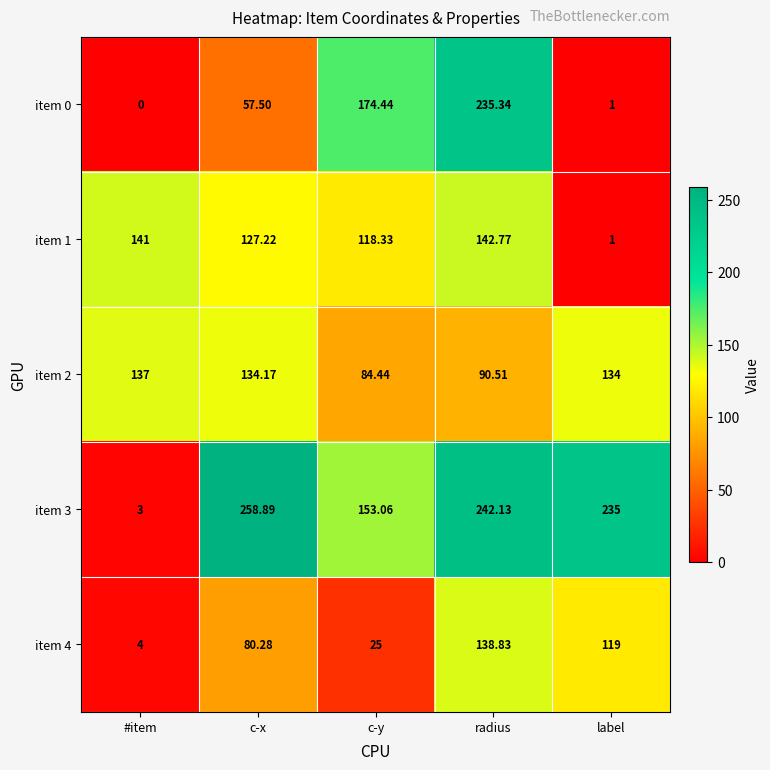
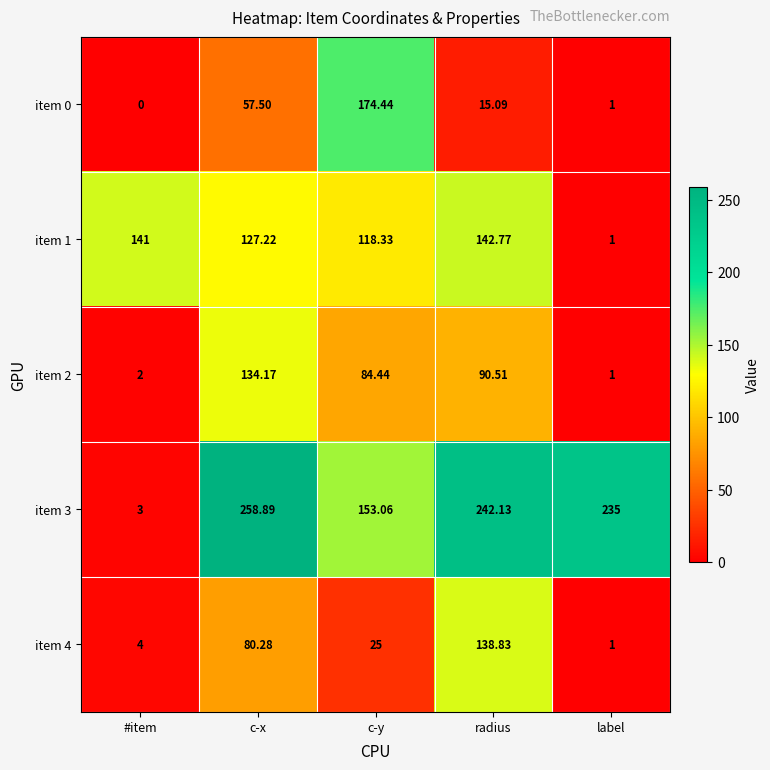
  {
    "item 0": {
      "#item": 0,
      "c-x": 57.50,
      "c-y": 174.44,
-     "radius": 235.34,
+     "radius": 15.09,
      "label": 1
    },
    "item 1": {
      "#item": 141,
      "c-x": 127.22,
      "c-y": 118.33,
      "radius": 142.77,
      "label": 1
    },
    "item 2": {
-     "#item": 137,
+     "#item": 2,
      "c-x": 134.17,
      "c-y": 84.44,
      "radius": 90.51,
-     "label": 134
+     "label": 1
    },
    "item 3": {
      "#item": 3,
      "c-x": 258.89,
      "c-y": 153.06,
      "radius": 242.13,
      "label": 235
    },
    "item 4": {
      "#item": 4,
      "c-x": 80.28,
      "c-y": 25,
      "radius": 138.83,
-     "label": 119
+     "label": 1
    }
  }
